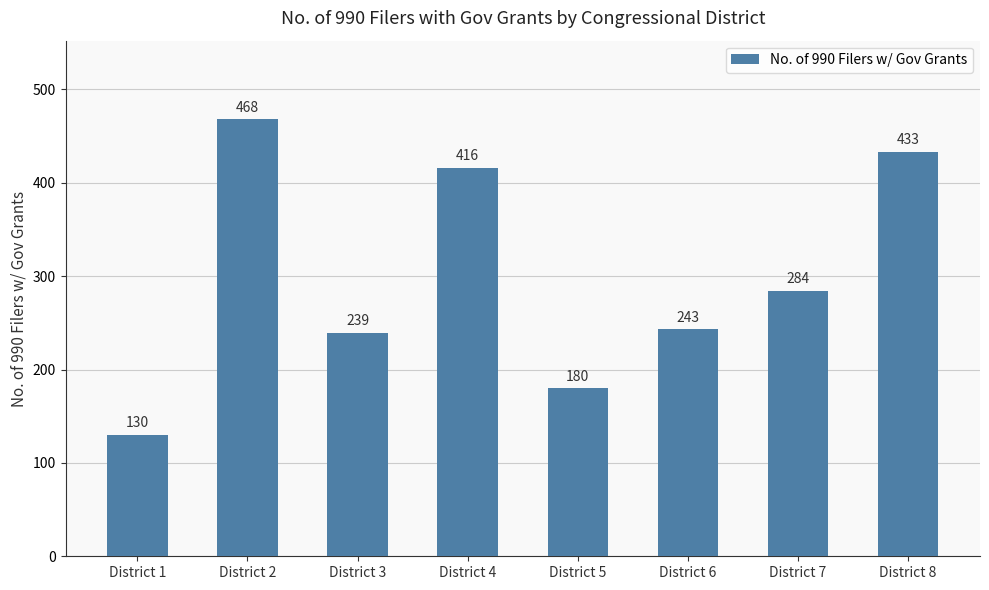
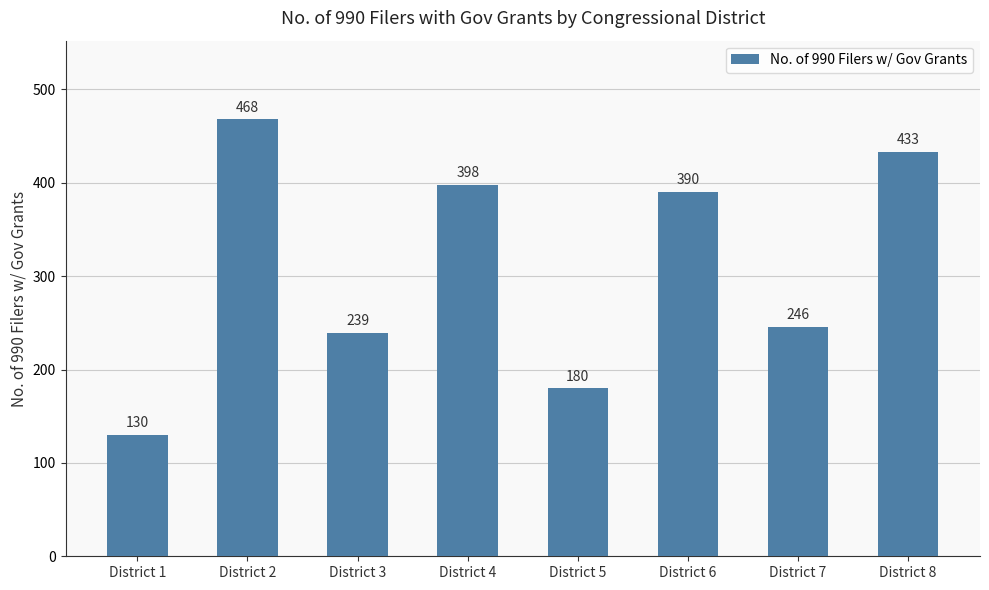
  {
    "District 1": 130,
    "District 2": 468,
    "District 3": 239,
-   "District 4": 416,
+   "District 4": 398,
    "District 5": 180,
-   "District 6": 243,
-   "District 7": 284,
+   "District 6": 390,
+   "District 7": 246,
    "District 8": 433
  }
